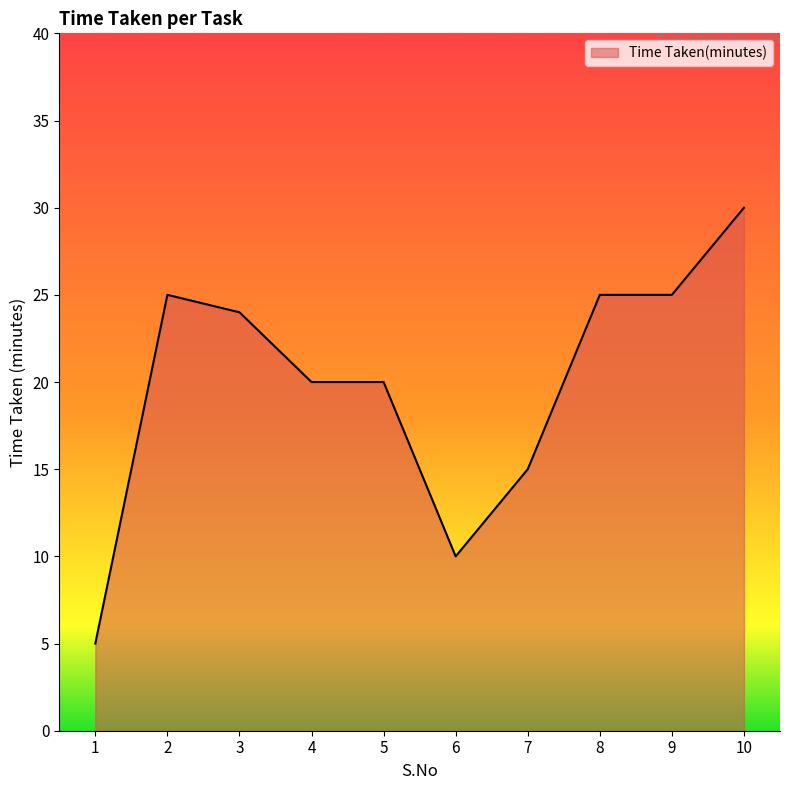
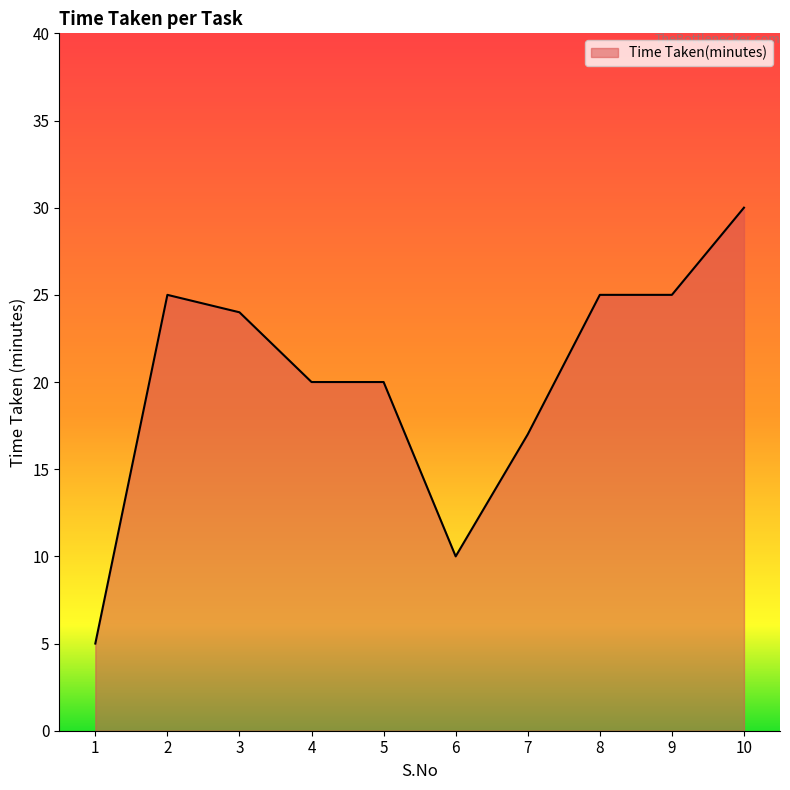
  {
    "1": 5,
    "2": 25,
    "3": 24,
    "4": 20,
    "5": 20,
    "6": 10,
-   "7": 15,
+   "7": 17,
    "8": 25,
    "9": 25,
    "10": 30
  }
